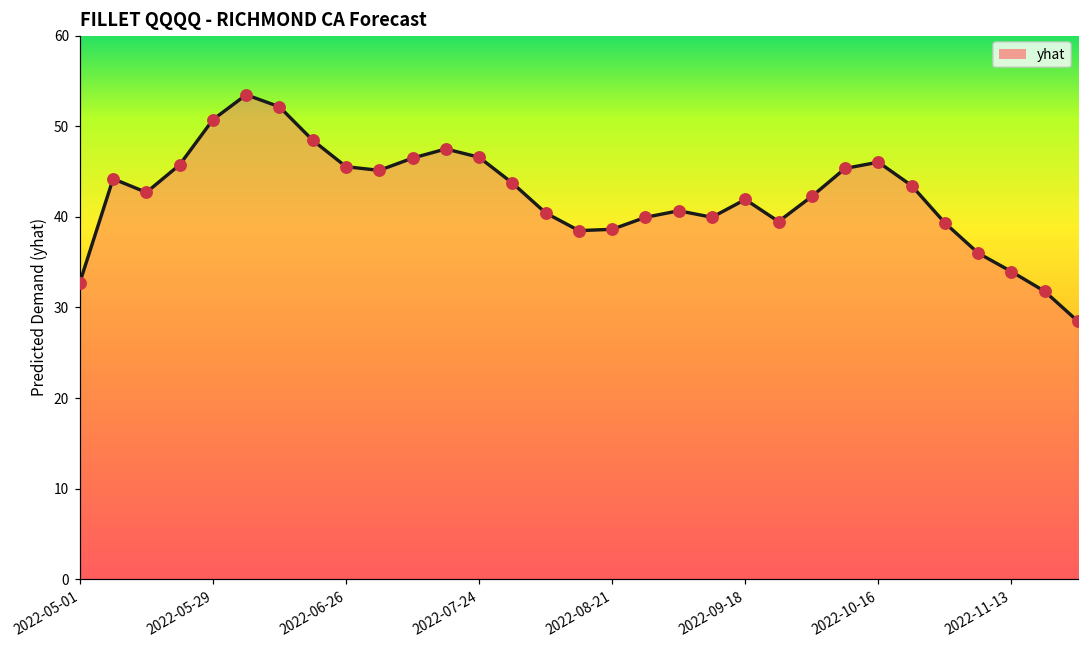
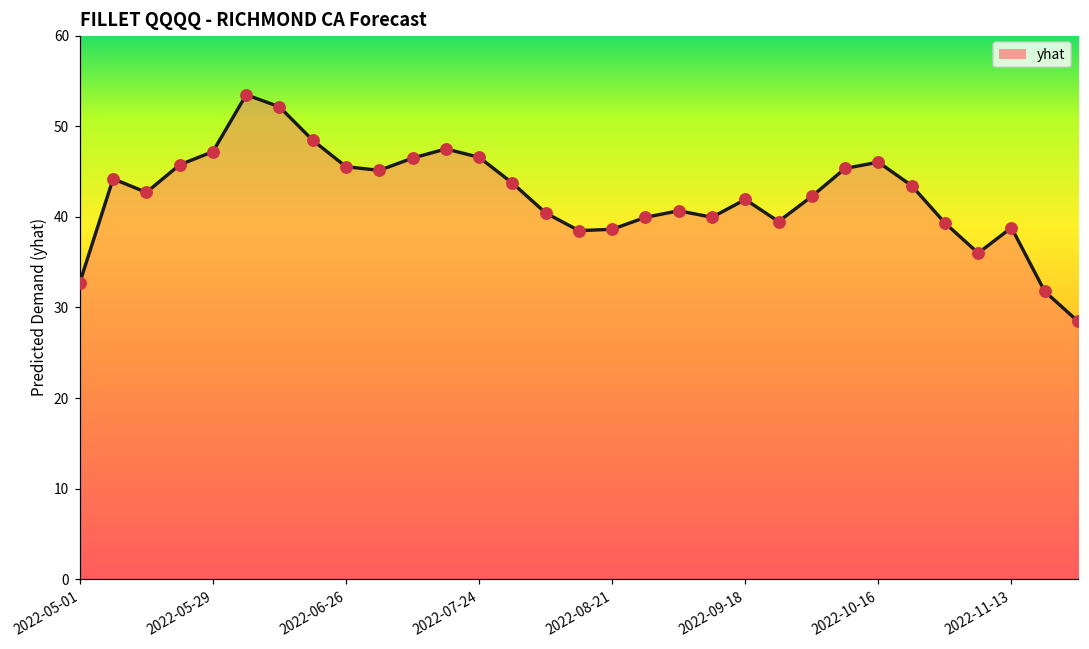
  {
    "2022-05-01": 33,
-   "2022-05-29": 51,
+   "2022-05-29": 47,
    "2022-06-26": 46,
    "2022-07-24": 47,
    "2022-08-21": 39,
    "2022-09-18": 42,
    "2022-10-16": 46,
-   "2022-11-13": 34
+   "2022-11-13": 39
  }
